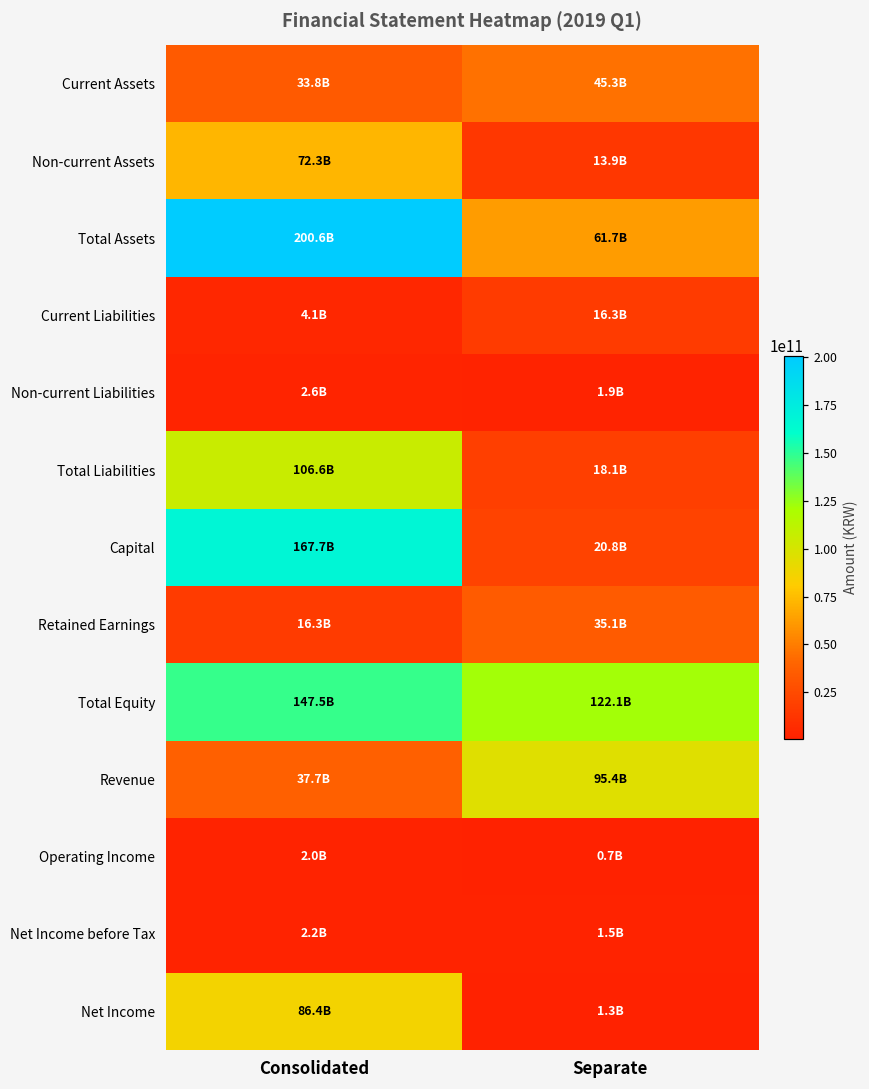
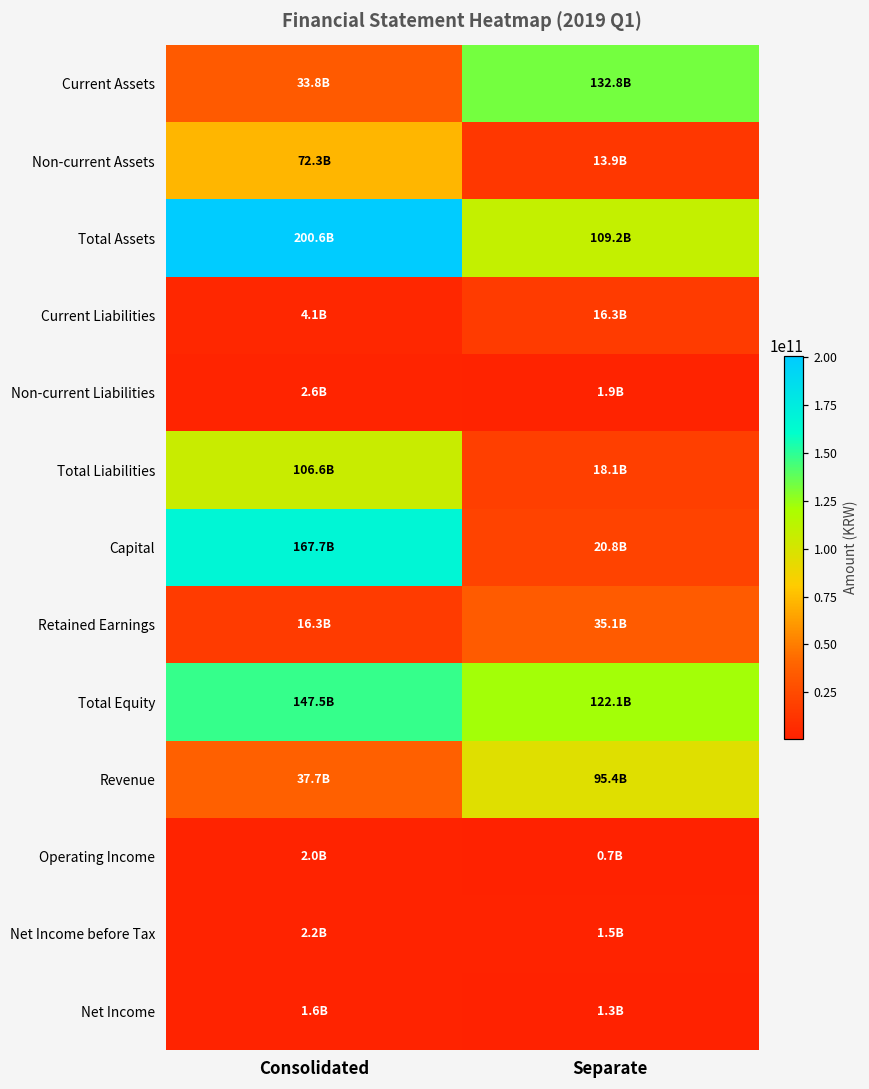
  {
    "Current Assets": {
      "Consolidated": "33.8B",
-     "Separate": "45.3B"
+     "Separate": "132.8B"
    },
    "Non-current Assets": {
      "Consolidated": "72.3B",
      "Separate": "13.9B"
    },
    "Total Assets": {
      "Consolidated": "200.6B",
-     "Separate": "61.7B"
+     "Separate": "109.2B"
    },
    "Current Liabilities": {
      "Consolidated": "4.1B",
      "Separate": "16.3B"
    },
    "Non-current Liabilities": {
      "Consolidated": "2.6B",
      "Separate": "1.9B"
    },
    "Total Liabilities": {
      "Consolidated": "106.6B",
      "Separate": "18.1B"
    },
    "Capital": {
      "Consolidated": "167.7B",
      "Separate": "20.8B"
    },
    "Retained Earnings": {
      "Consolidated": "16.3B",
      "Separate": "35.1B"
    },
    "Total Equity": {
      "Consolidated": "147.5B",
      "Separate": "122.1B"
    },
    "Revenue": {
      "Consolidated": "37.7B",
      "Separate": "95.4B"
    },
    "Operating Income": {
      "Consolidated": "2.0B",
      "Separate": "0.7B"
    },
    "Net Income before Tax": {
      "Consolidated": "2.2B",
      "Separate": "1.5B"
    },
    "Net Income": {
-     "Consolidated": "86.4B",
+     "Consolidated": "1.6B",
      "Separate": "1.3B"
    }
  }
